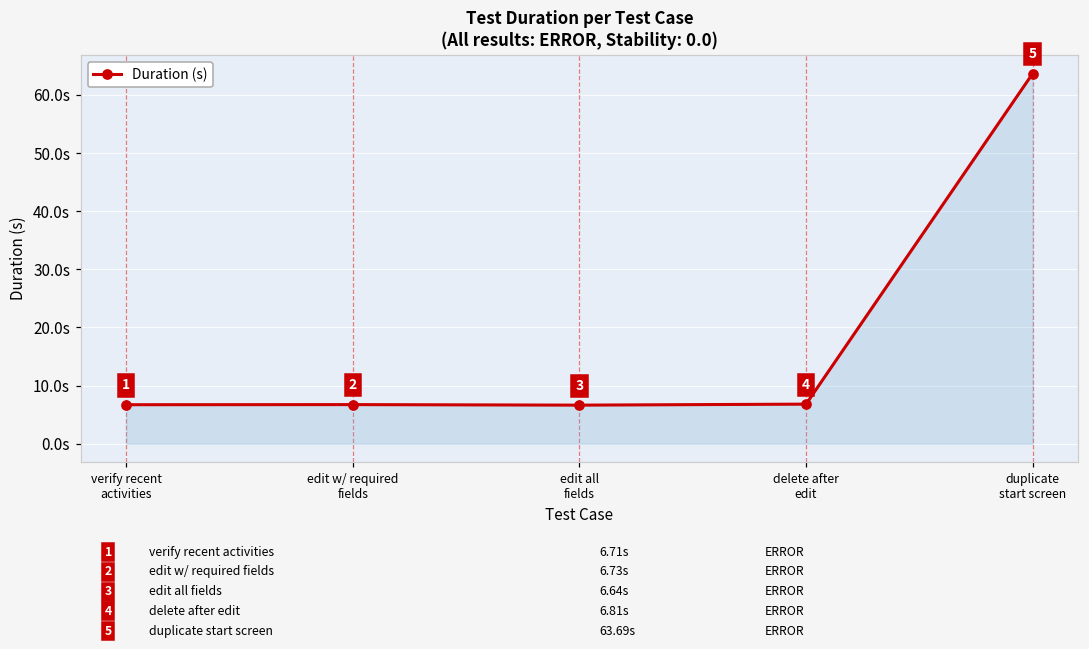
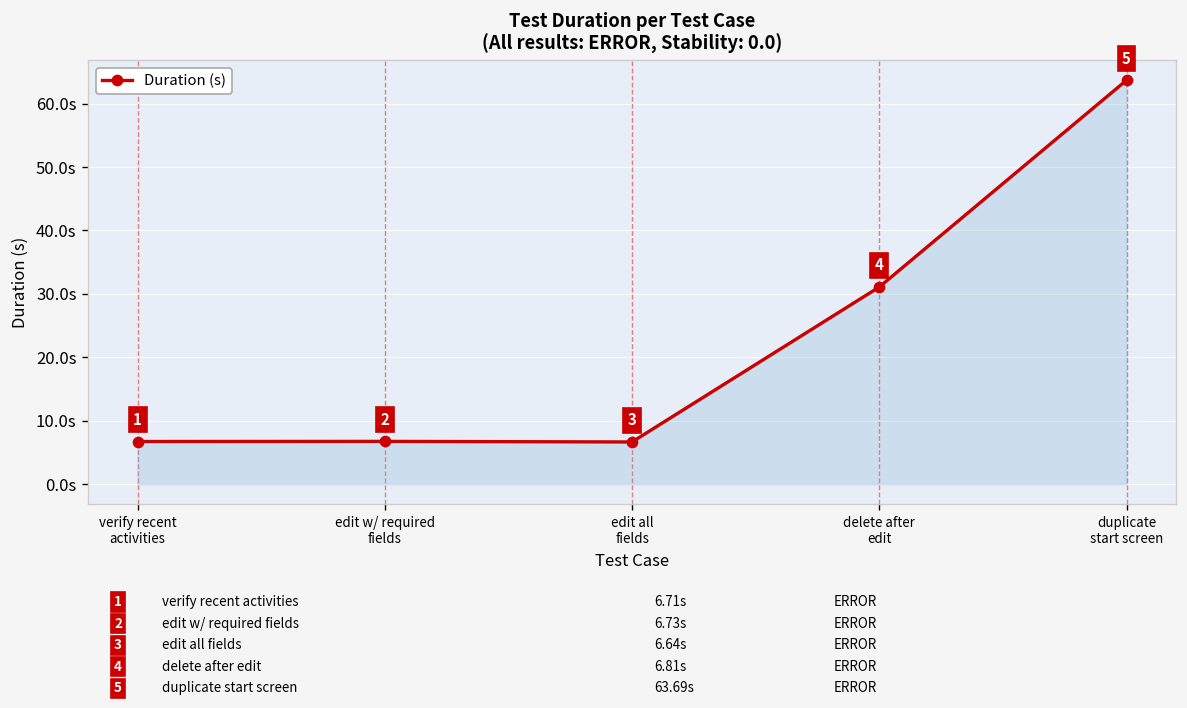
  {
-   "delete after edit": "7s"
+   "delete after edit": "31s"
  }
